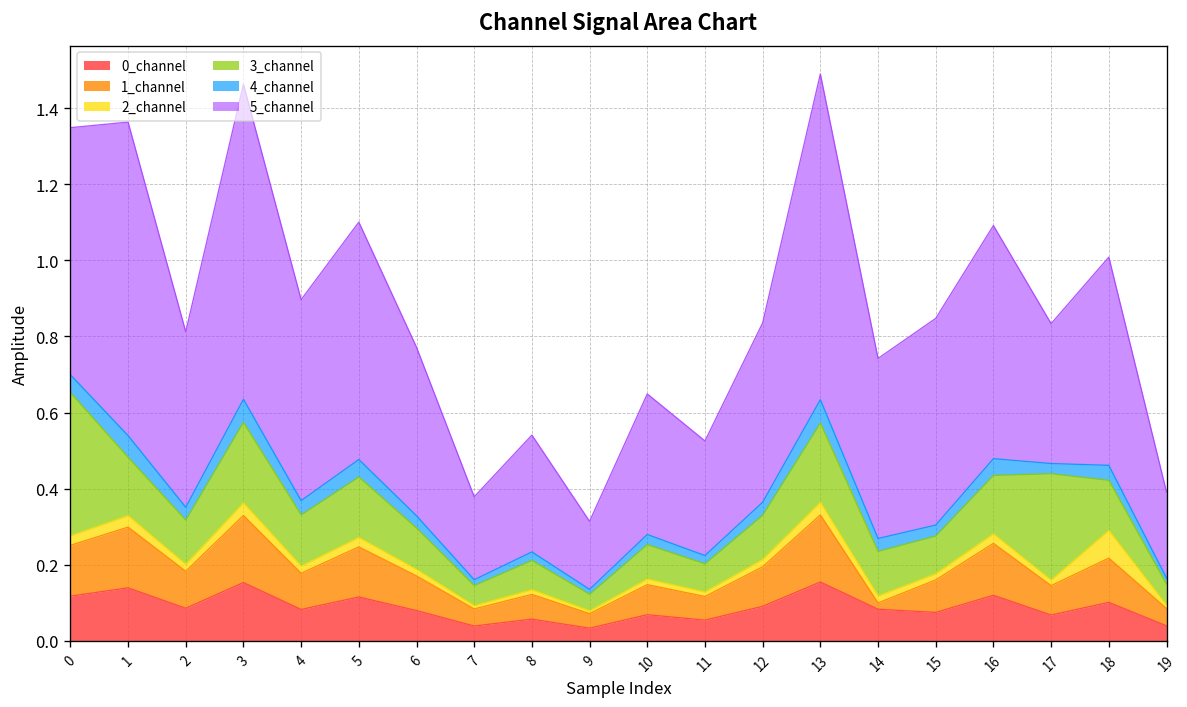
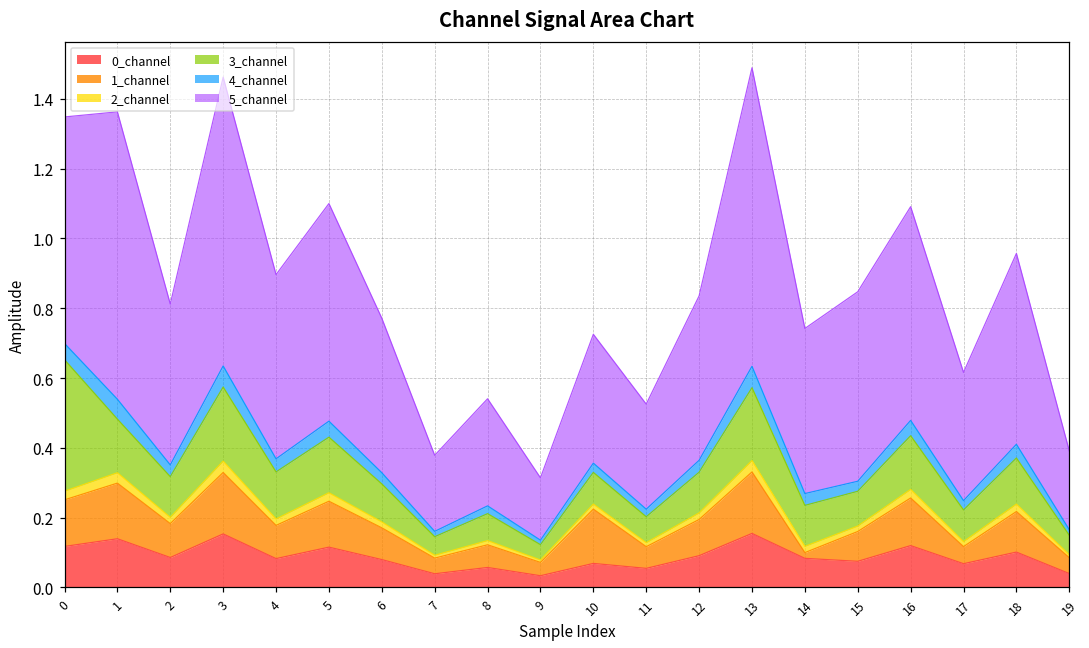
  {
    "0_channel": {
      "0": 0.12,
      "1": 0.14,
      "2": 0.09,
      "3": 0.15,
      "4": 0.08,
      "5": 0.12,
      "6": 0.08,
      "7": 0.04,
      "8": 0.06,
      "9": 0.03,
      "10": 0.07,
      "11": 0.05,
      "12": 0.09,
      "13": 0.15,
      "14": 0.08,
      "15": 0.07,
      "16": 0.12,
      "17": 0.07,
      "18": 0.10,
      "19": 0.04
    },
    "1_channel": {
      "0": 0.13,
      "1": 0.16,
      "2": 0.10,
      "3": 0.18,
      "4": 0.10,
      "5": 0.13,
      "6": 0.09,
      "7": 0.04,
      "8": 0.06,
-     "10": 0.08,
+     "10": 0.16,
      "11": 0.06,
      "12": 0.10,
      "13": 0.18,
      "14": 0.02,
      "15": 0.09,
      "16": 0.14,
-     "17": 0.08,
+     "17": 0.05,
      "18": 0.12,
      "19": 0.05
    },
    "2_channel": {
      "0": 0.02,
      "1": 0.03,
      "2": 0.02,
      "3": 0.03,
      "4": 0.02,
      "5": 0.02,
      "6": 0.02,
      "7": 0.01,
      "8": 0.01,
      "10": 0.01,
      "11": 0.01,
      "12": 0.02,
      "13": 0.03,
      "14": 0.02,
      "15": 0.02,
      "16": 0.02,
      "17": 0.01,
-     "18": 0.07,
+     "18": 0.02,
      "19": 0.01
    },
    "3_channel": {
      "0": 0.38,
      "1": 0.15,
      "2": 0.12,
      "3": 0.21,
      "4": 0.13,
      "5": 0.16,
      "6": 0.11,
      "7": 0.05,
      "8": 0.08,
      "9": 0.04,
      "10": 0.09,
      "11": 0.07,
      "12": 0.12,
      "13": 0.21,
      "14": 0.12,
      "15": 0.10,
      "16": 0.15,
-     "17": 0.28,
+     "17": 0.09,
      "18": 0.13,
      "19": 0.06
    },
    "4_channel": {
      "0": 0.05,
      "1": 0.06,
      "2": 0.03,
      "3": 0.06,
      "4": 0.04,
      "5": 0.05,
      "6": 0.03,
      "7": 0.02,
      "8": 0.02,
      "9": 0.01,
      "10": 0.03,
      "11": 0.02,
      "12": 0.03,
      "13": 0.06,
      "14": 0.03,
      "15": 0.03,
      "16": 0.04,
      "17": 0.03,
      "18": 0.04,
      "19": 0.02
    },
    "5_channel": {
      "0": 0.65,
      "1": 0.82,
      "2": 0.46,
      "4": 0.53,
      "5": 0.62,
      "6": 0.44,
      "7": 0.22,
      "8": 0.31,
      "9": 0.18,
      "10": 0.37,
      "11": 0.30,
      "12": 0.47,
      "13": 0.86,
      "14": 0.47,
      "15": 0.54,
      "16": 0.61,
      "17": 0.37,
      "18": 0.55,
      "19": 0.23
    }
  }
